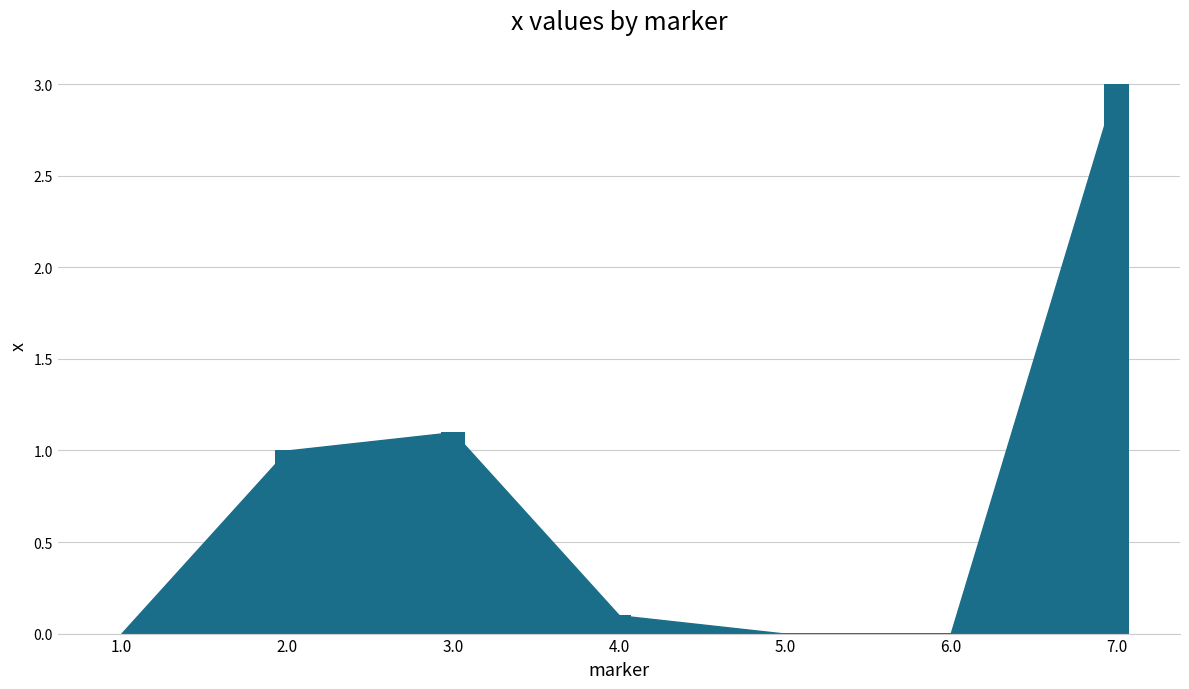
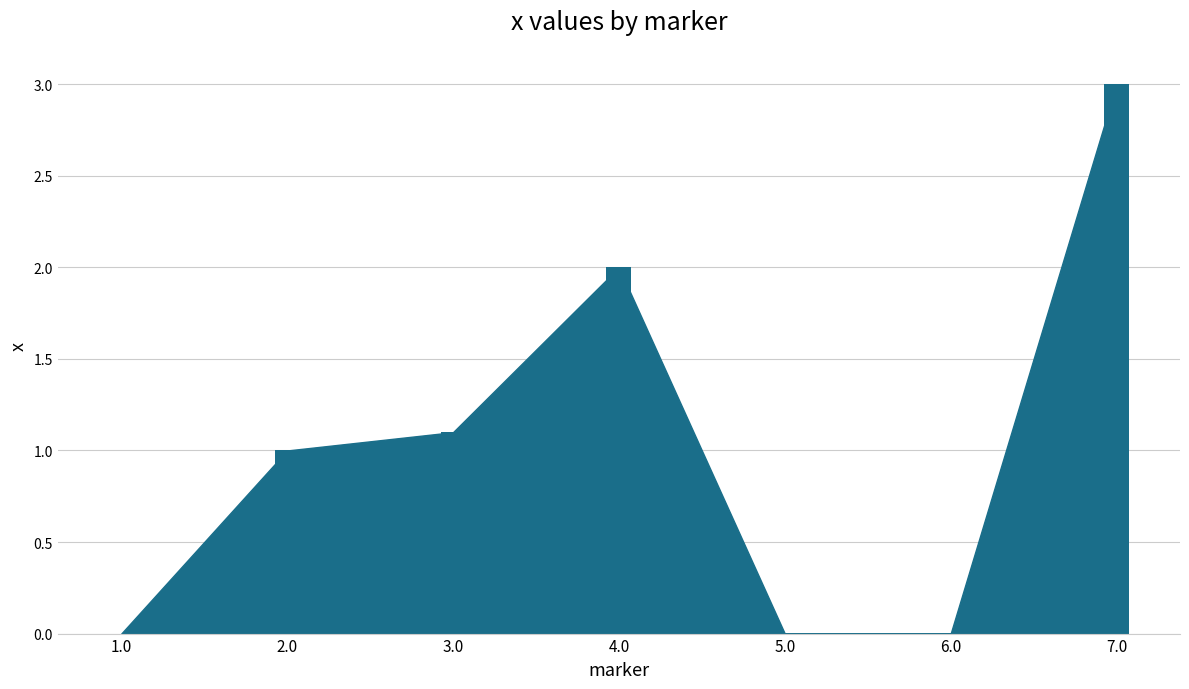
  {
    "1.0": 0.0,
    "2.0": 1.0,
    "3.0": 1.1,
-   "4.0": 0.1,
+   "4.0": 2.0,
    "5.0": 0.0,
    "6.0": 0.0,
    "7.0": 3.0
  }
